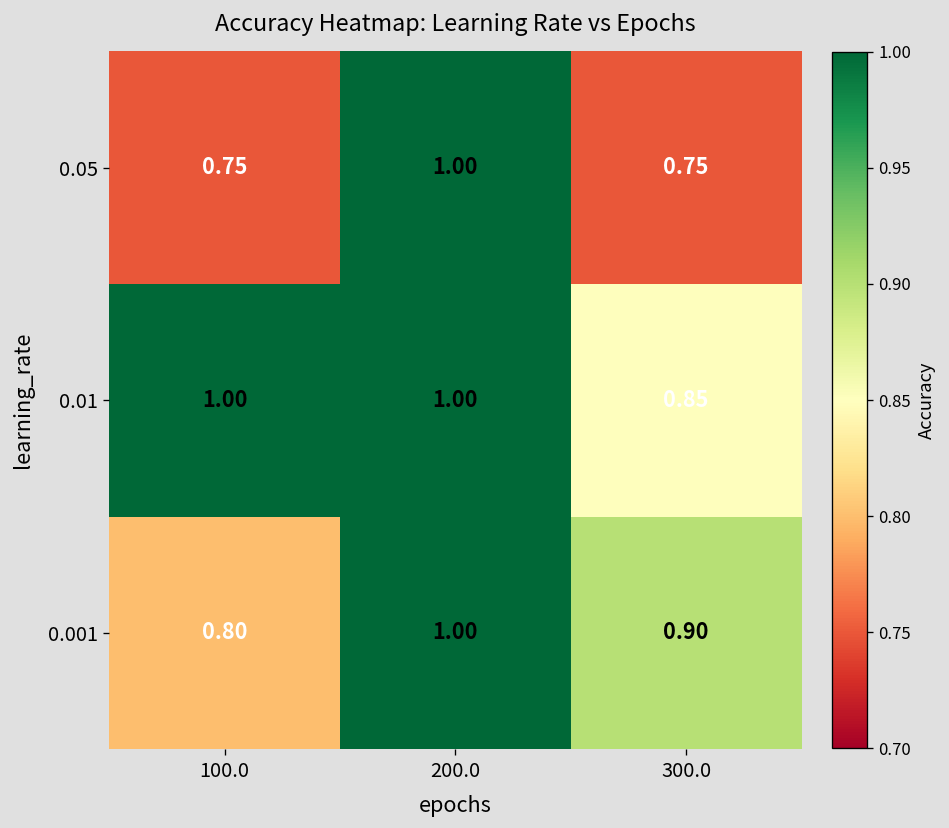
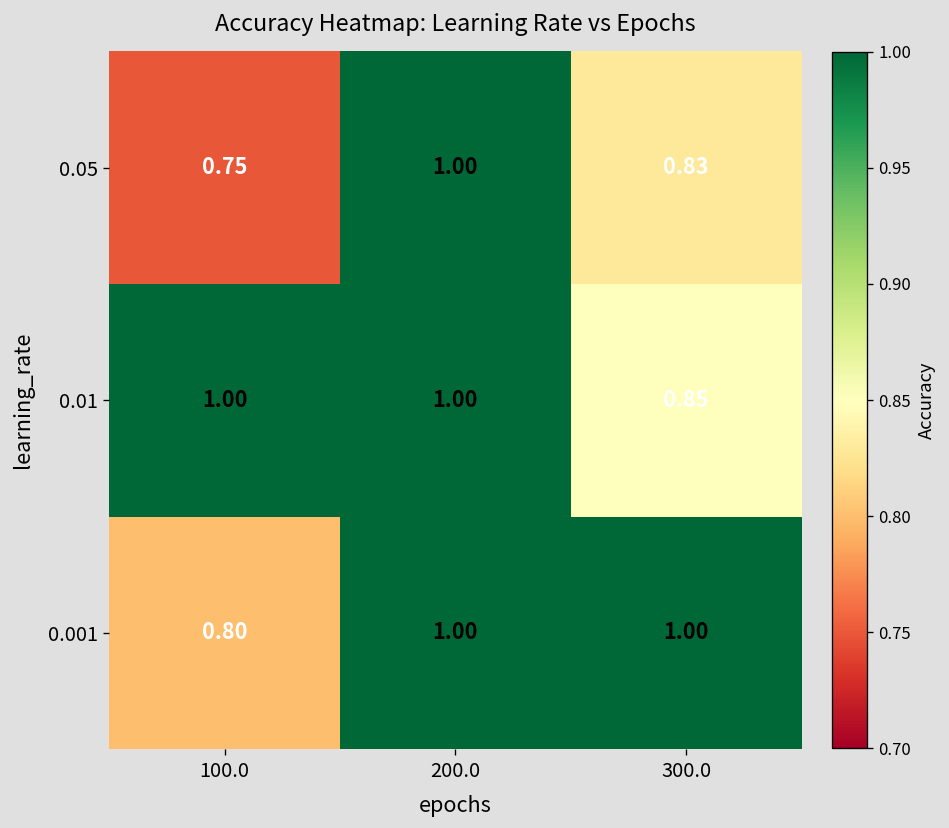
  {
    "0.05": {
      "100.0": 0.75,
      "200.0": 1.00,
-     "300.0": 0.75
+     "300.0": 0.83
    },
    "0.01": {
      "100.0": 1.00,
      "200.0": 1.00,
      "300.0": 0.85
    },
    "0.001": {
      "100.0": 0.80,
      "200.0": 1.00,
-     "300.0": 0.90
+     "300.0": 1.00
    }
  }
